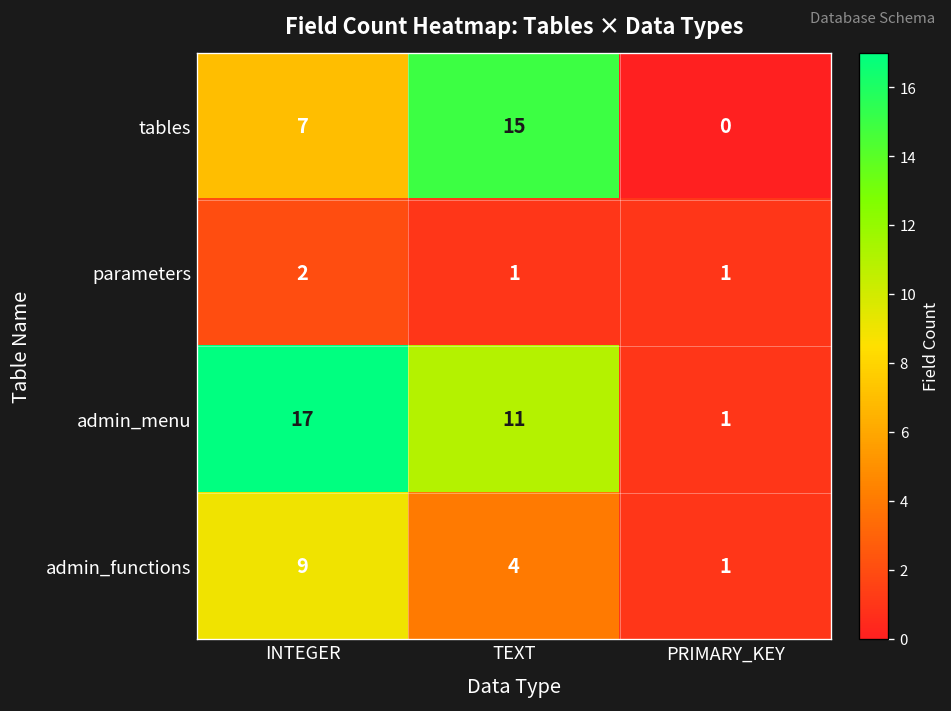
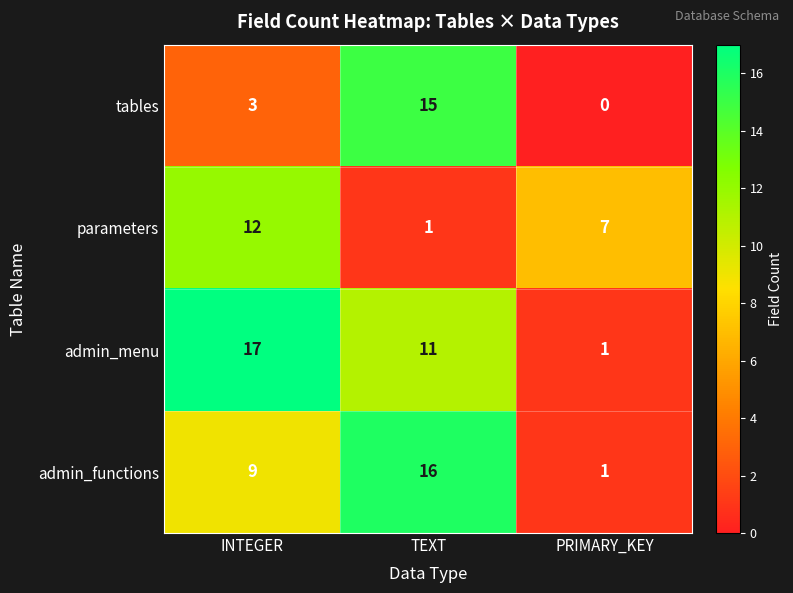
  {
    "tables": {
-     "INTEGER": 7,
+     "INTEGER": 3,
      "TEXT": 15,
      "PRIMARY_KEY": 0
    },
    "parameters": {
-     "INTEGER": 2,
+     "INTEGER": 12,
      "TEXT": 1,
-     "PRIMARY_KEY": 1
+     "PRIMARY_KEY": 7
    },
    "admin_menu": {
      "INTEGER": 17,
      "TEXT": 11,
      "PRIMARY_KEY": 1
    },
    "admin_functions": {
      "INTEGER": 9,
-     "TEXT": 4,
+     "TEXT": 16,
      "PRIMARY_KEY": 1
    }
  }
